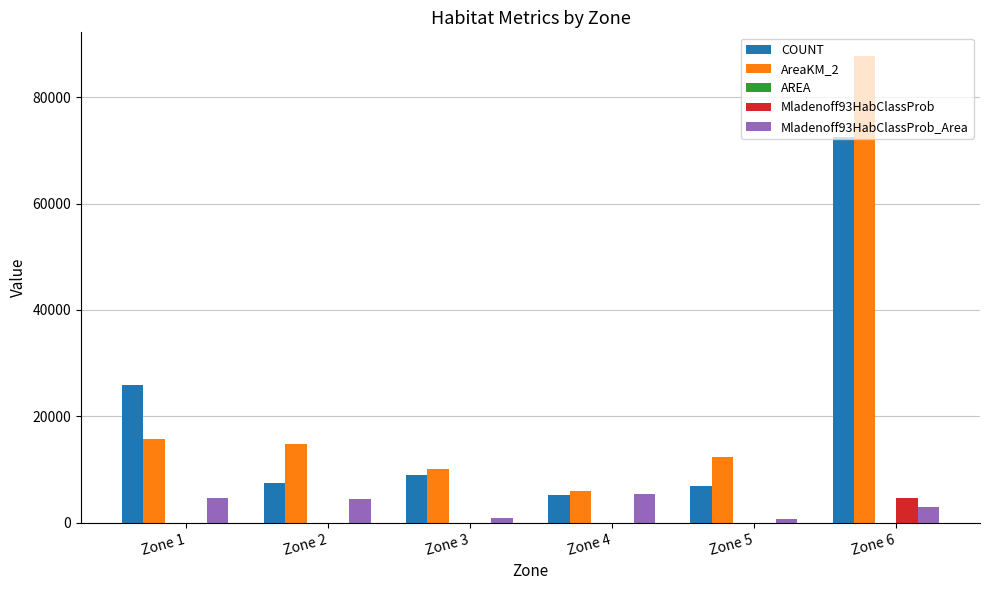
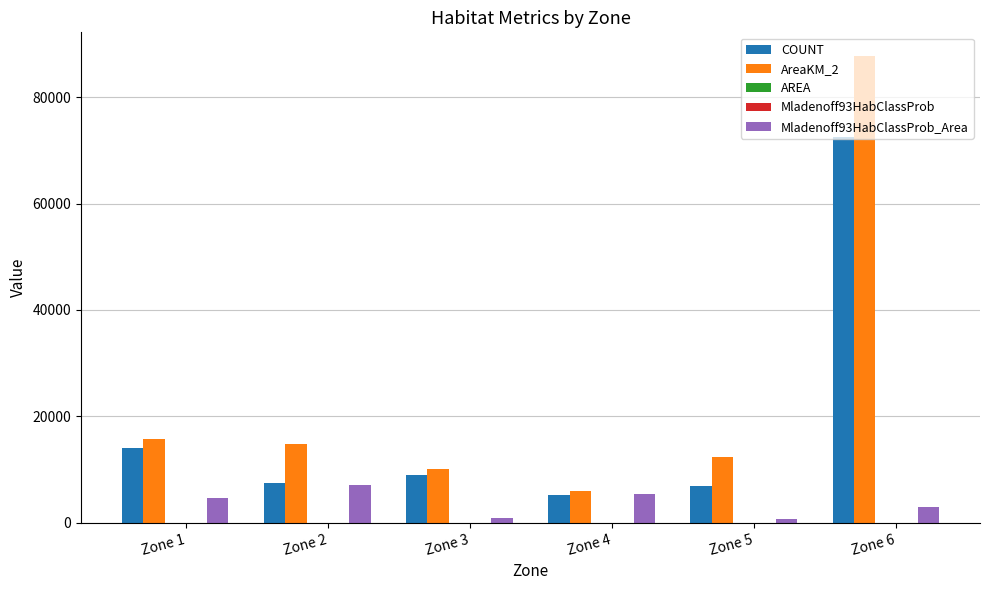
  {
    "COUNT": {
-     "Zone 1": 26000,
+     "Zone 1": 14000,
      "Zone 2": 7000,
      "Zone 3": 9000,
      "Zone 4": 5000,
      "Zone 5": 7000
    },
    "AreaKM_2": {
      "Zone 1": 16000,
      "Zone 2": 15000,
      "Zone 3": 10000,
      "Zone 4": 6000,
      "Zone 5": 12000
    },
    "Mladenoff93HabClassProb": {
-     "Zone 6": 5000
+     "Zone 6": 0
    },
    "Mladenoff93HabClassProb_Area": {
      "Zone 1": 5000,
-     "Zone 2": 4000,
+     "Zone 2": 7000,
      "Zone 3": 1000,
      "Zone 4": 5000,
      "Zone 5": 1000,
      "Zone 6": 3000
    }
  }
